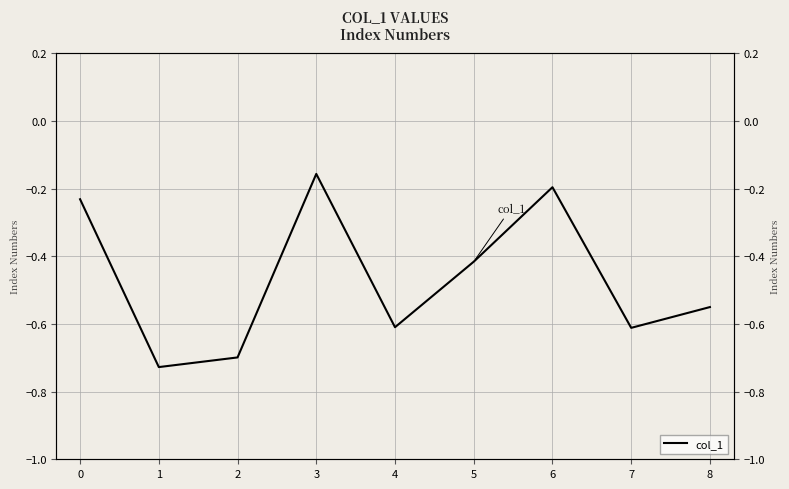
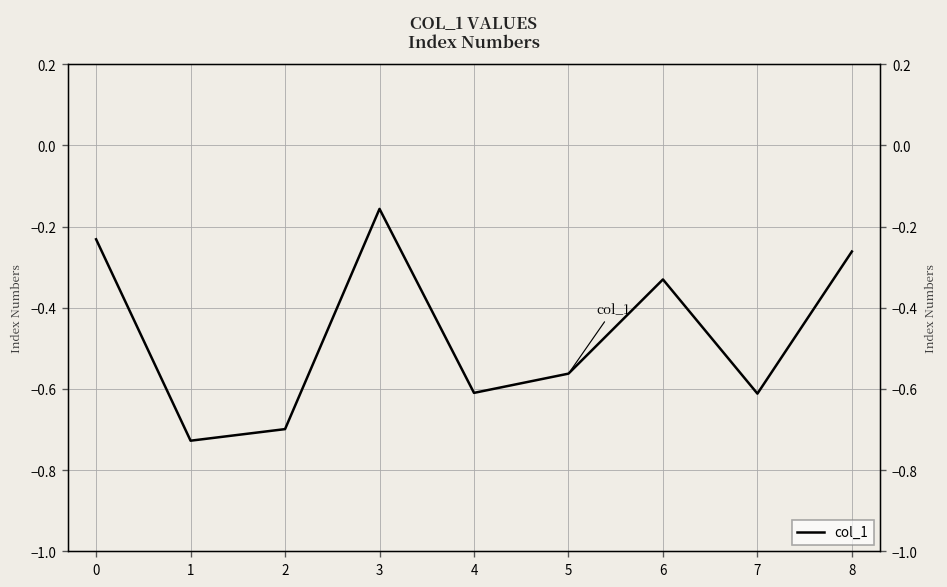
  {
    "0": -0.23,
    "1": -0.73,
    "2": -0.70,
    "3": -0.16,
    "4": -0.61,
-   "5": -0.42,
-   "6": -0.20,
+   "5": -0.56,
+   "6": -0.33,
    "7": -0.61,
-   "8": -0.55
+   "8": -0.26
  }
